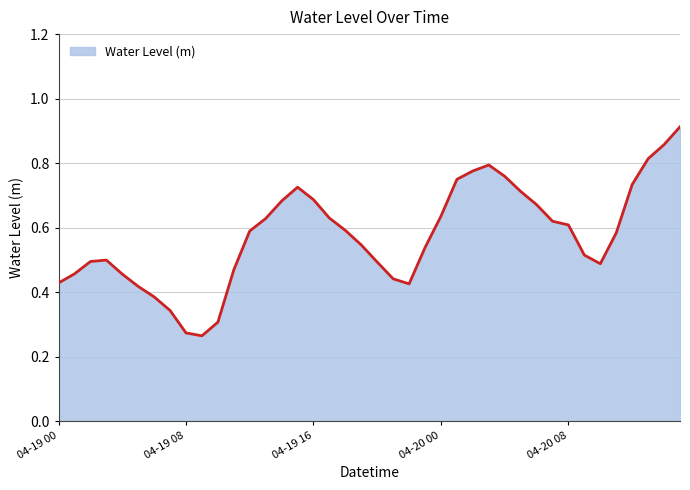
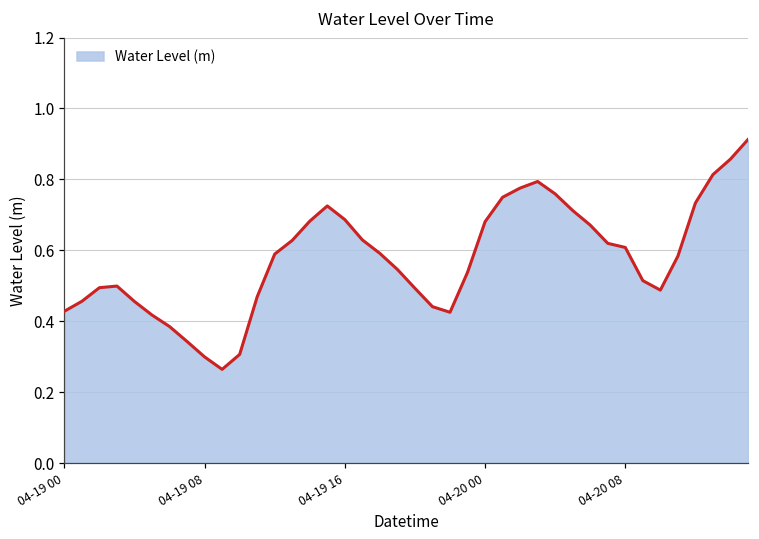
  {
    "04-19 00": 0.43,
-   "04-19 08": 0.27,
+   "04-19 08": 0.30,
    "04-19 16": 0.69,
-   "04-20 00": 0.64,
+   "04-20 00": 0.68,
    "04-20 08": 0.61
  }
